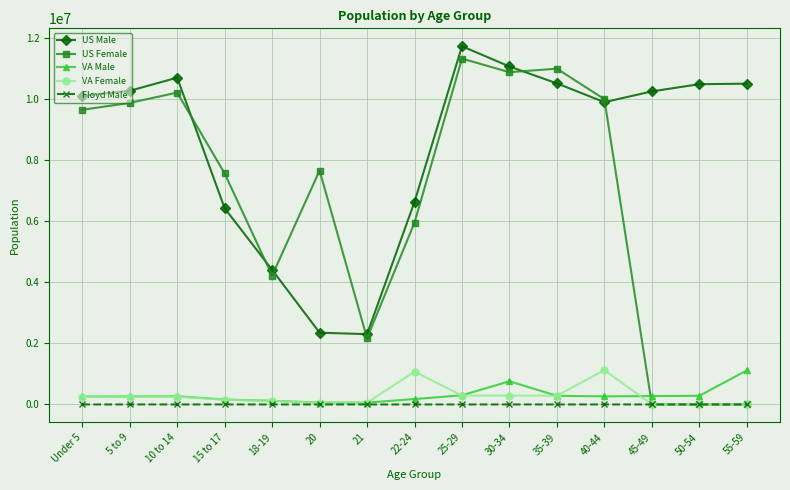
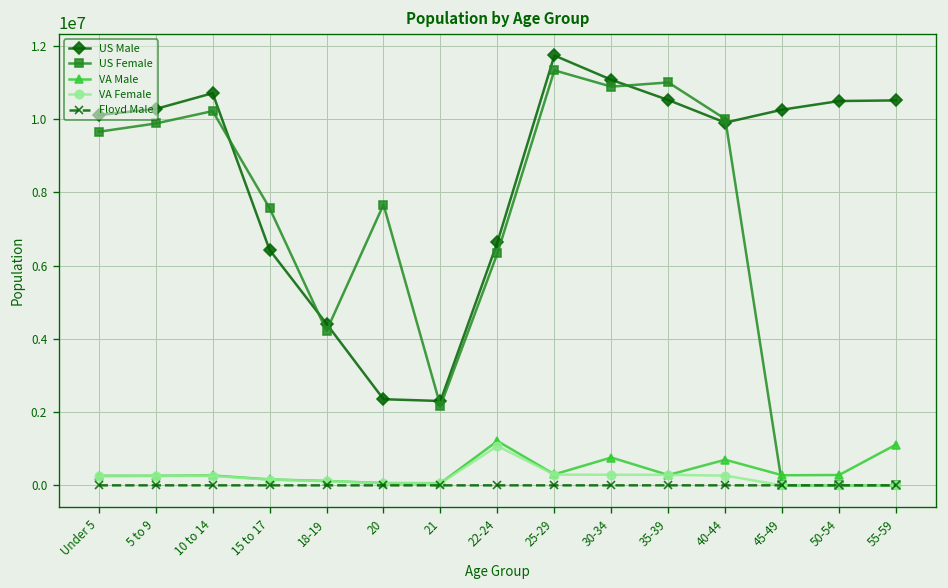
  {
    "US Female": {
      "Under 5": 9700000,
      "10 to 14": 10200000,
      "15 to 17": 7600000,
      "18-19": 4200000,
      "20": 7700000,
      "21": 2200000,
-     "22-24": 6000000,
+     "22-24": 6300000,
      "25-29": 11300000,
      "30-34": 10900000,
      "35-39": 11000000,
      "40-44": 10000000
    },
    "VA Male": {
-     "22-24": 200000,
+     "22-24": 1200000,
      "30-34": 800000,
-     "40-44": 300000,
+     "40-44": 700000,
      "45-49": 300000,
      "50-54": 300000,
      "55-59": 1100000
    },
    "VA Female": {
      "22-24": 1100000,
      "30-34": 300000,
-     "40-44": 1100000
+     "40-44": 300000
    }
  }
